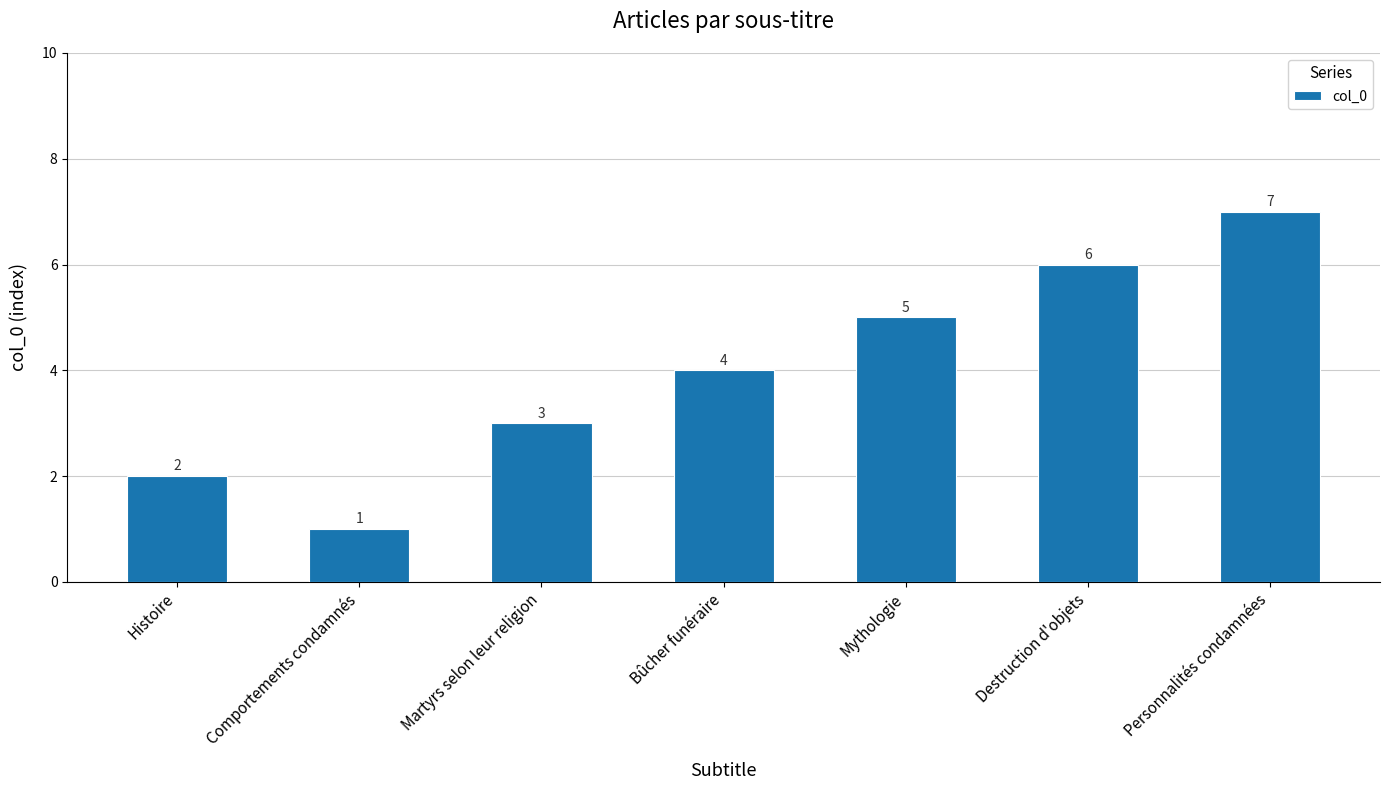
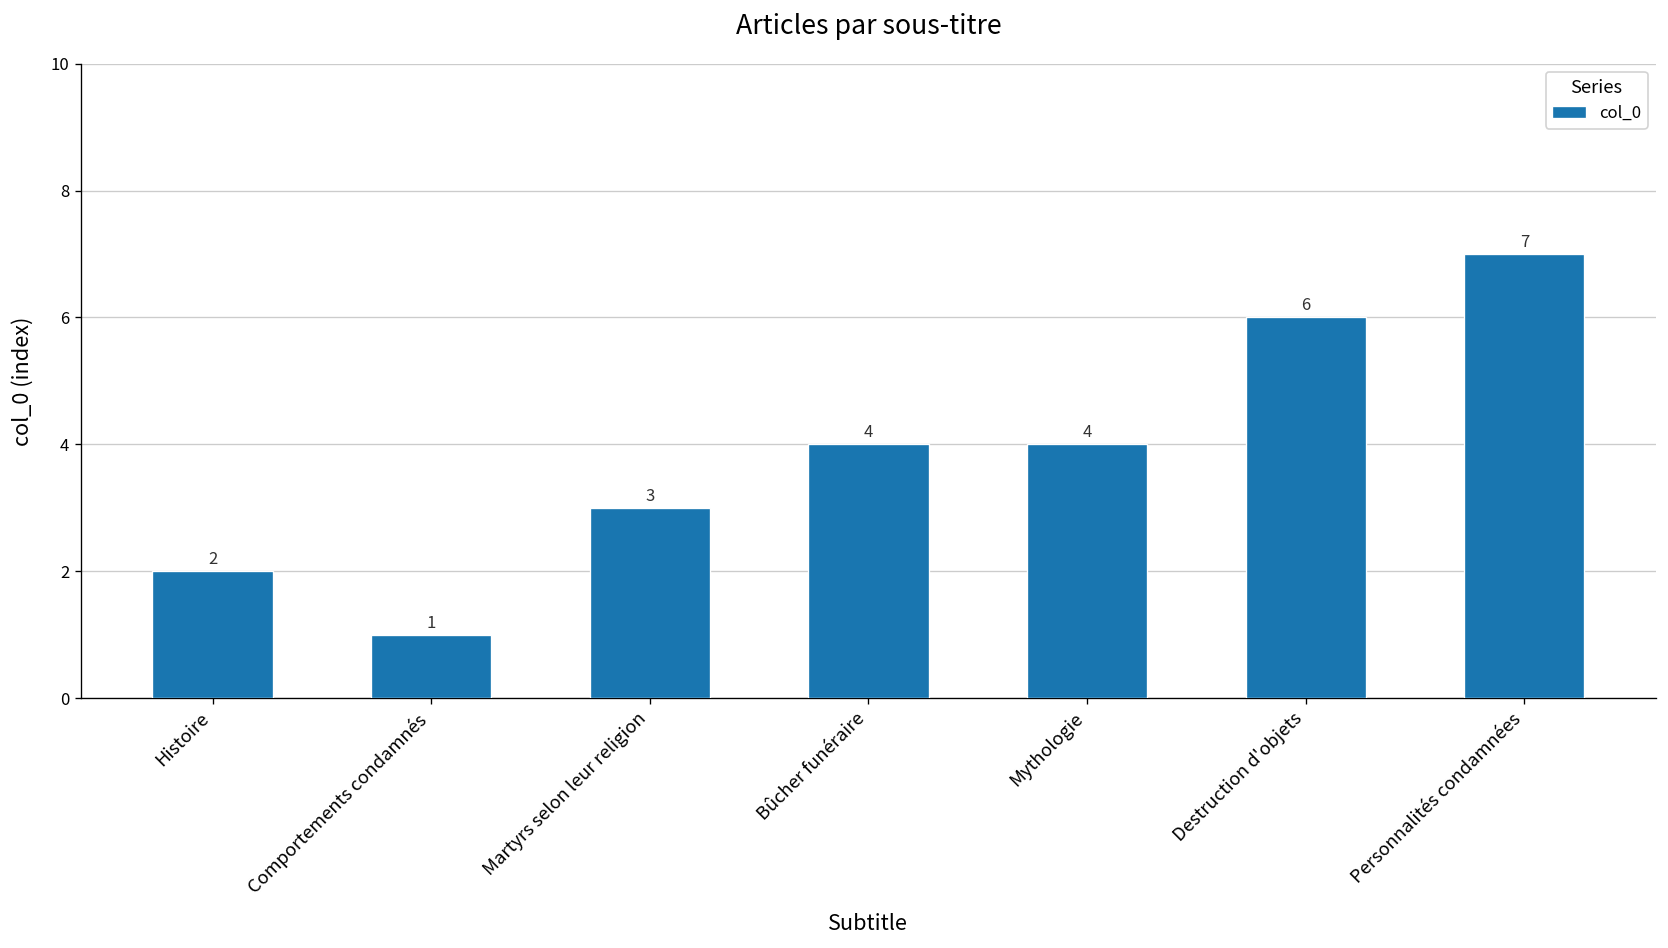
  {
    "Histoire": 2,
    "Comportements condamnés": 1,
    "Martyrs selon leur religion": 3,
    "Bûcher funéraire": 4,
-   "Mythologie": 5,
+   "Mythologie": 4,
    "Destruction d'objets": 6,
    "Personnalités condamnées": 7
  }
